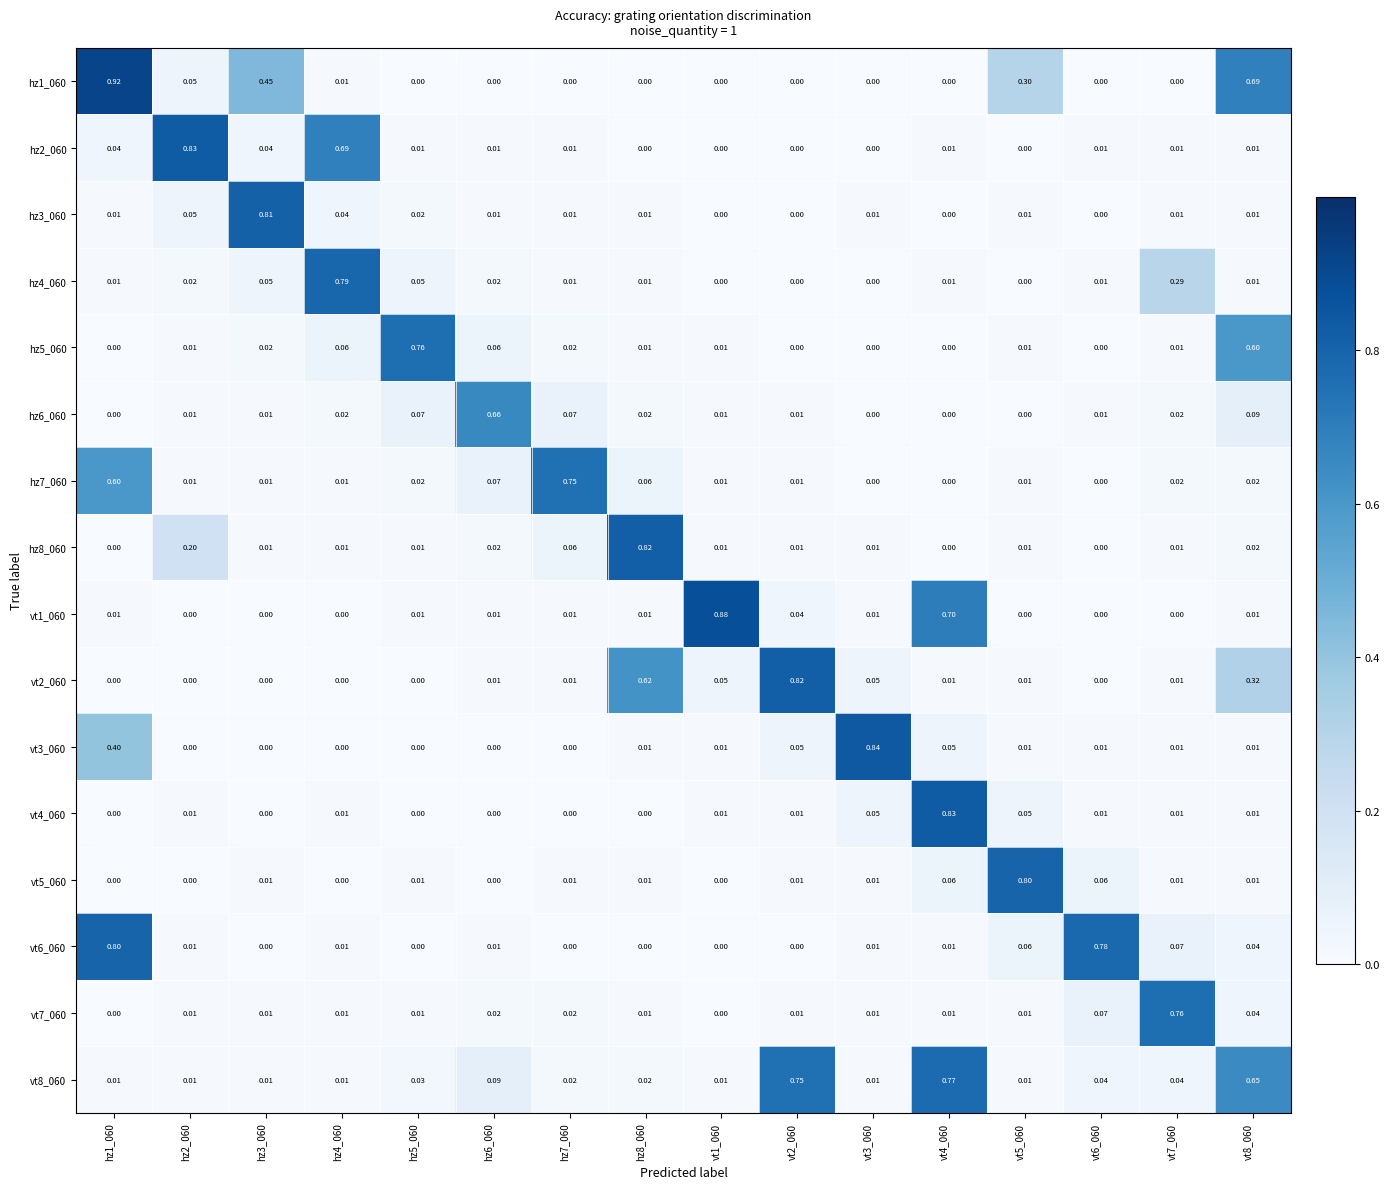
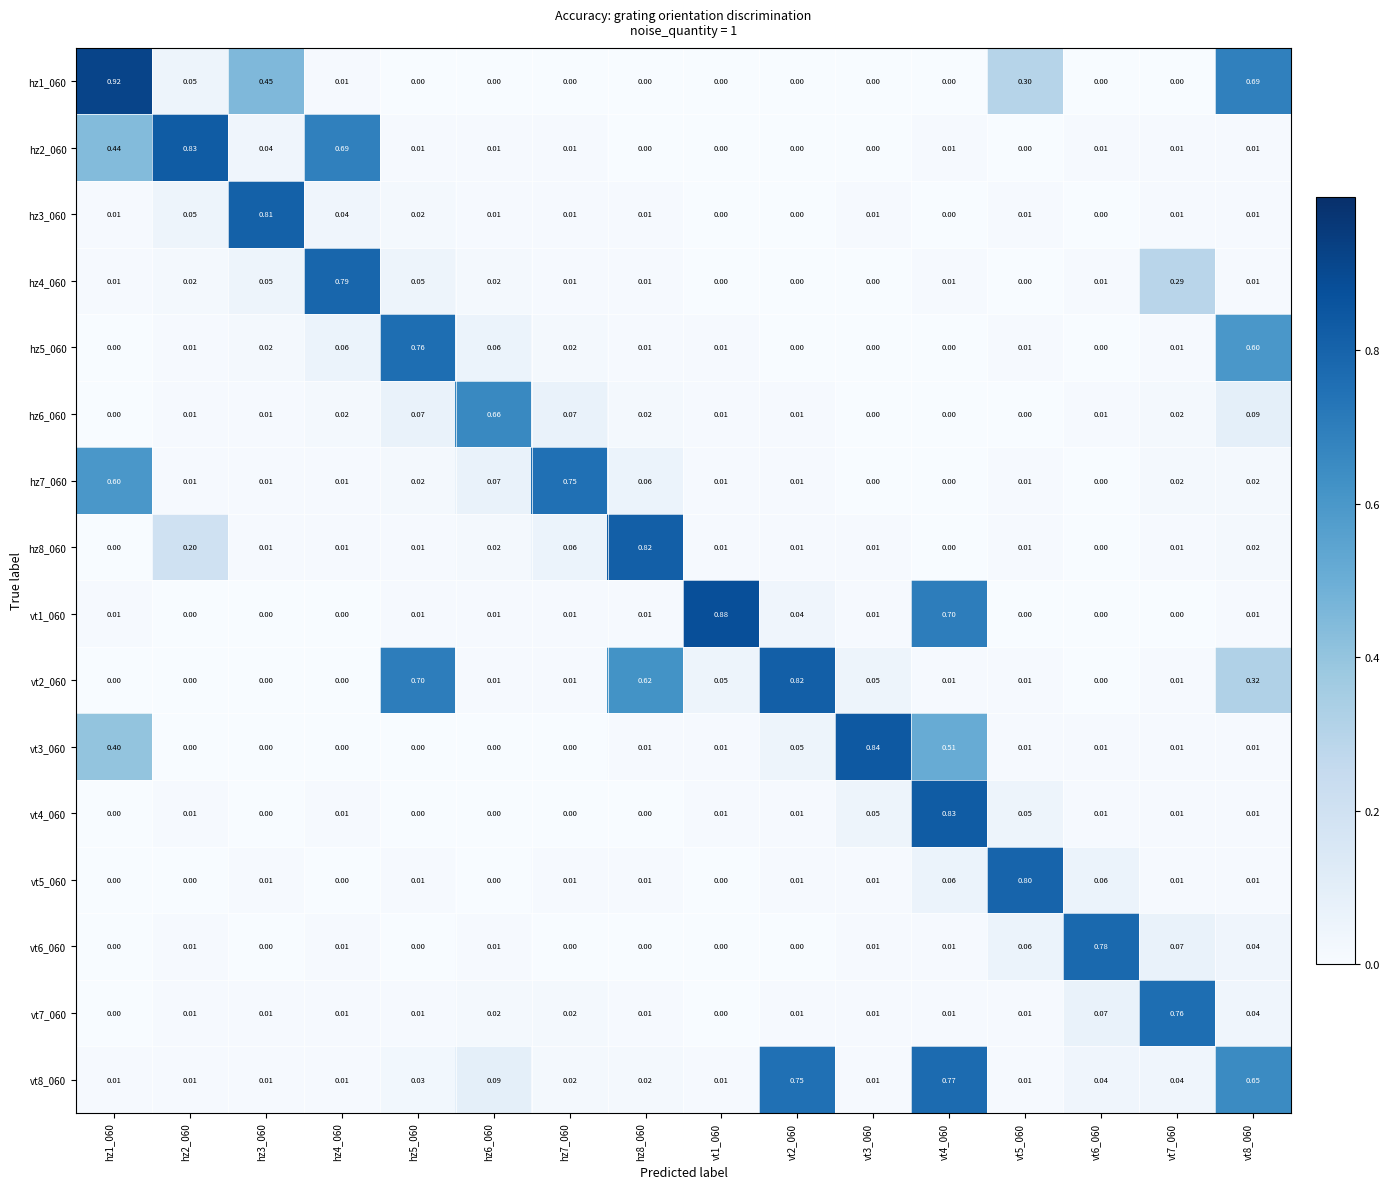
  {
    "hz2_060": {
-     "hz1_060": 0.04,
+     "hz1_060": 0.44,
      "hz2_060": 0.83,
      "hz3_060": 0.04,
      "hz4_060": 0.69,
      "hz5_060": 0.01,
      "hz6_060": 0.01,
      "hz7_060": 0.01,
      "hz8_060": 0.00,
      "vt1_060": 0.00,
      "vt2_060": 0.00,
      "vt3_060": 0.00,
      "vt4_060": 0.01,
      "vt5_060": 0.00,
      "vt6_060": 0.01,
      "vt7_060": 0.01,
      "vt8_060": 0.01
    },
    "vt2_060": {
      "hz1_060": 0.00,
      "hz2_060": 0.00,
      "hz3_060": 0.00,
      "hz4_060": 0.00,
-     "hz5_060": 0.00,
+     "hz5_060": 0.70,
      "hz6_060": 0.01,
      "hz7_060": 0.01,
      "hz8_060": 0.62,
      "vt1_060": 0.05,
      "vt2_060": 0.82,
      "vt3_060": 0.05,
      "vt4_060": 0.01,
      "vt5_060": 0.01,
      "vt6_060": 0.00,
      "vt7_060": 0.01,
      "vt8_060": 0.32
    },
    "vt3_060": {
      "hz1_060": 0.40,
      "hz2_060": 0.00,
      "hz3_060": 0.00,
      "hz4_060": 0.00,
      "hz5_060": 0.00,
      "hz6_060": 0.00,
      "hz7_060": 0.00,
      "hz8_060": 0.01,
      "vt1_060": 0.01,
      "vt2_060": 0.05,
      "vt3_060": 0.84,
-     "vt4_060": 0.05,
+     "vt4_060": 0.51,
      "vt5_060": 0.01,
      "vt6_060": 0.01,
      "vt7_060": 0.01,
      "vt8_060": 0.01
    },
    "vt6_060": {
-     "hz1_060": 0.80,
+     "hz1_060": 0.00,
      "hz2_060": 0.01,
      "hz3_060": 0.00,
      "hz4_060": 0.01,
      "hz5_060": 0.00,
      "hz6_060": 0.01,
      "hz7_060": 0.00,
      "hz8_060": 0.00,
      "vt1_060": 0.00,
      "vt2_060": 0.00,
      "vt3_060": 0.01,
      "vt4_060": 0.01,
      "vt5_060": 0.06,
      "vt6_060": 0.78,
      "vt7_060": 0.07,
      "vt8_060": 0.04
    }
  }
